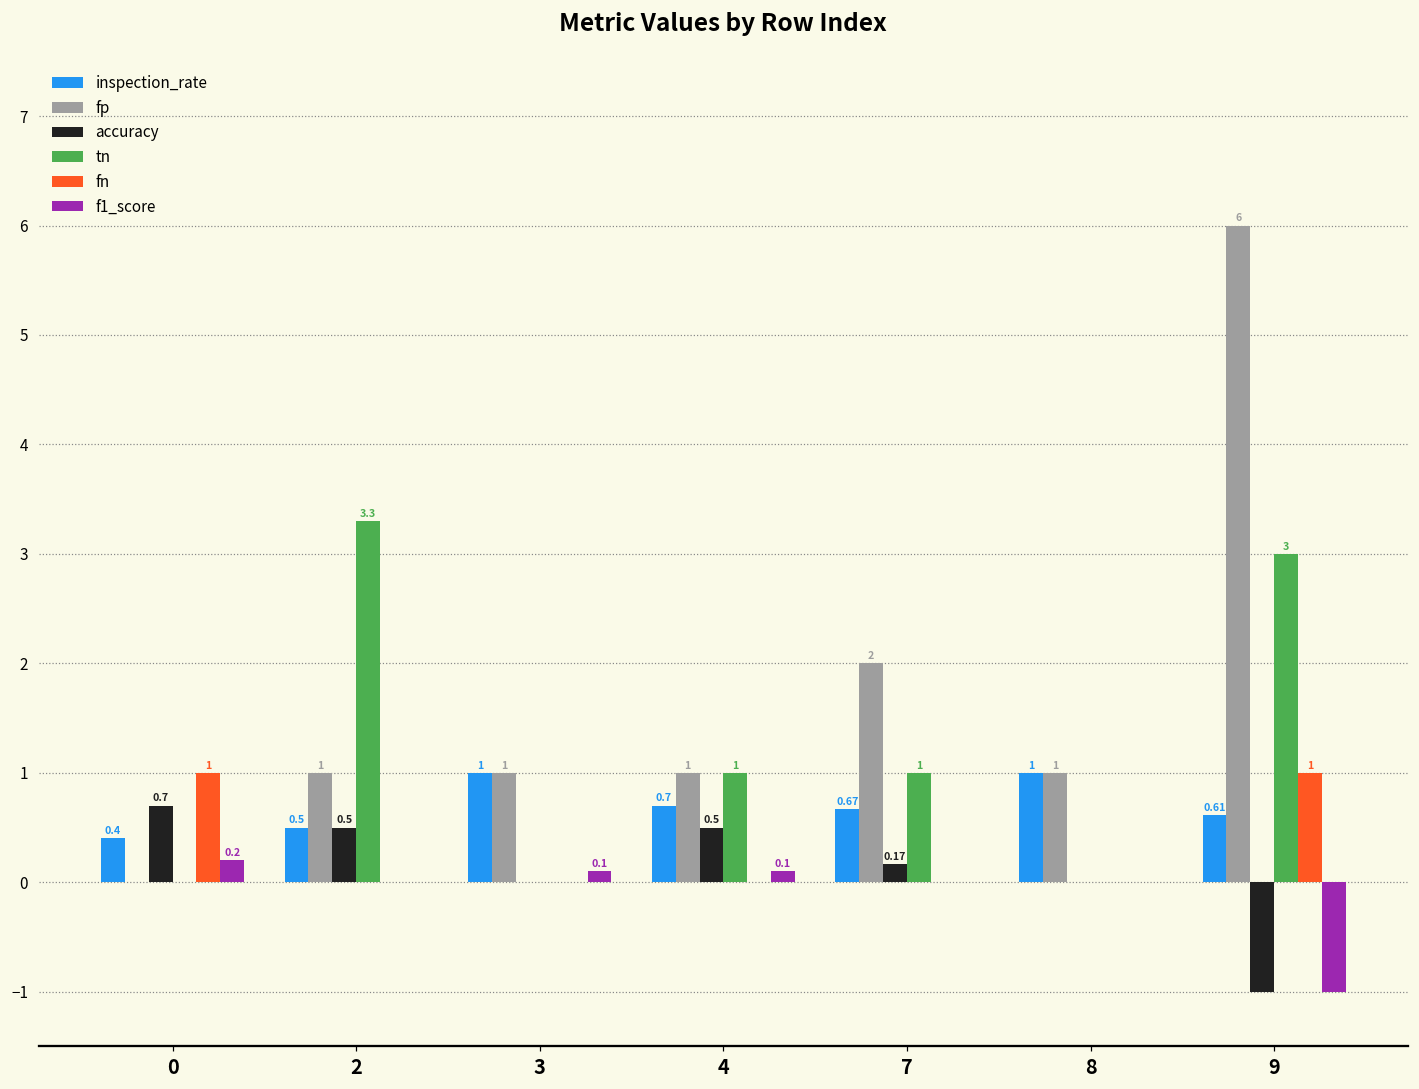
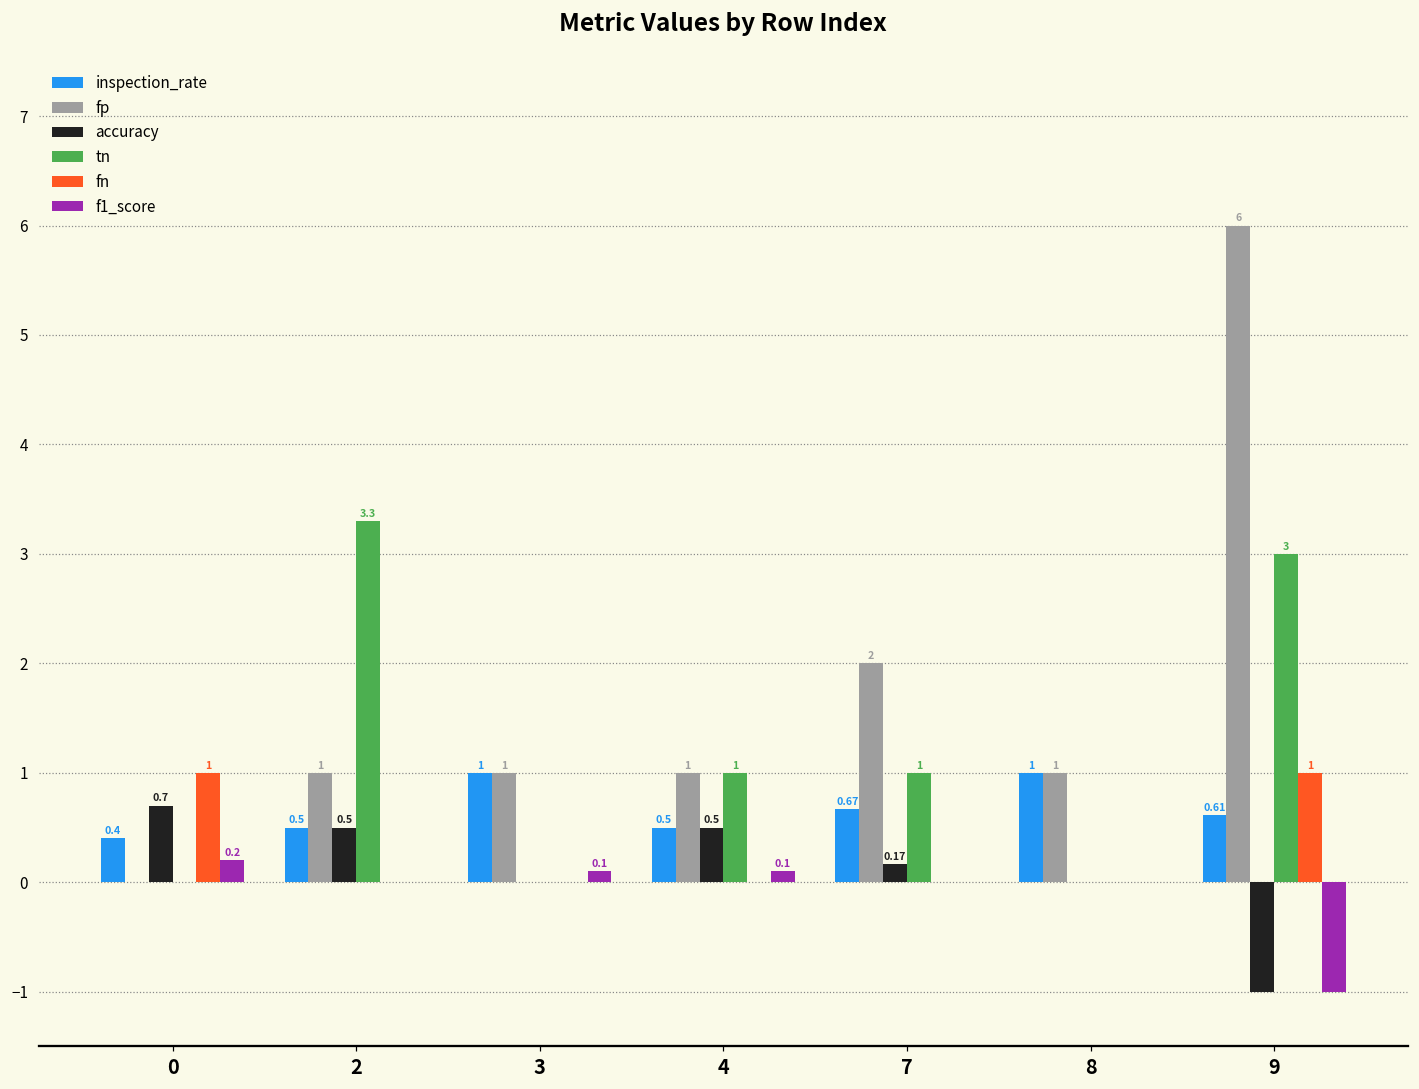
  {
    "inspection_rate": {
      "0": 0.4,
      "2": 0.5,
      "3": 1,
-     "4": 0.7,
+     "4": 0.5,
      "7": 0.67,
      "8": 1,
      "9": 0.61
    },
    "fp": {
      "2": 1,
      "3": 1,
      "4": 1,
      "7": 2,
      "8": 1,
      "9": 6
    },
    "accuracy": {
      "0": 0.7,
      "2": 0.5,
      "4": 0.5,
      "7": 0.17
    },
    "tn": {
      "2": 3.3,
      "4": 1,
      "7": 1,
      "9": 3
    },
    "fn": {
      "0": 1,
      "9": 1
    },
    "f1_score": {
      "0": 0.2,
      "3": 0.1,
      "4": 0.1
    }
  }
